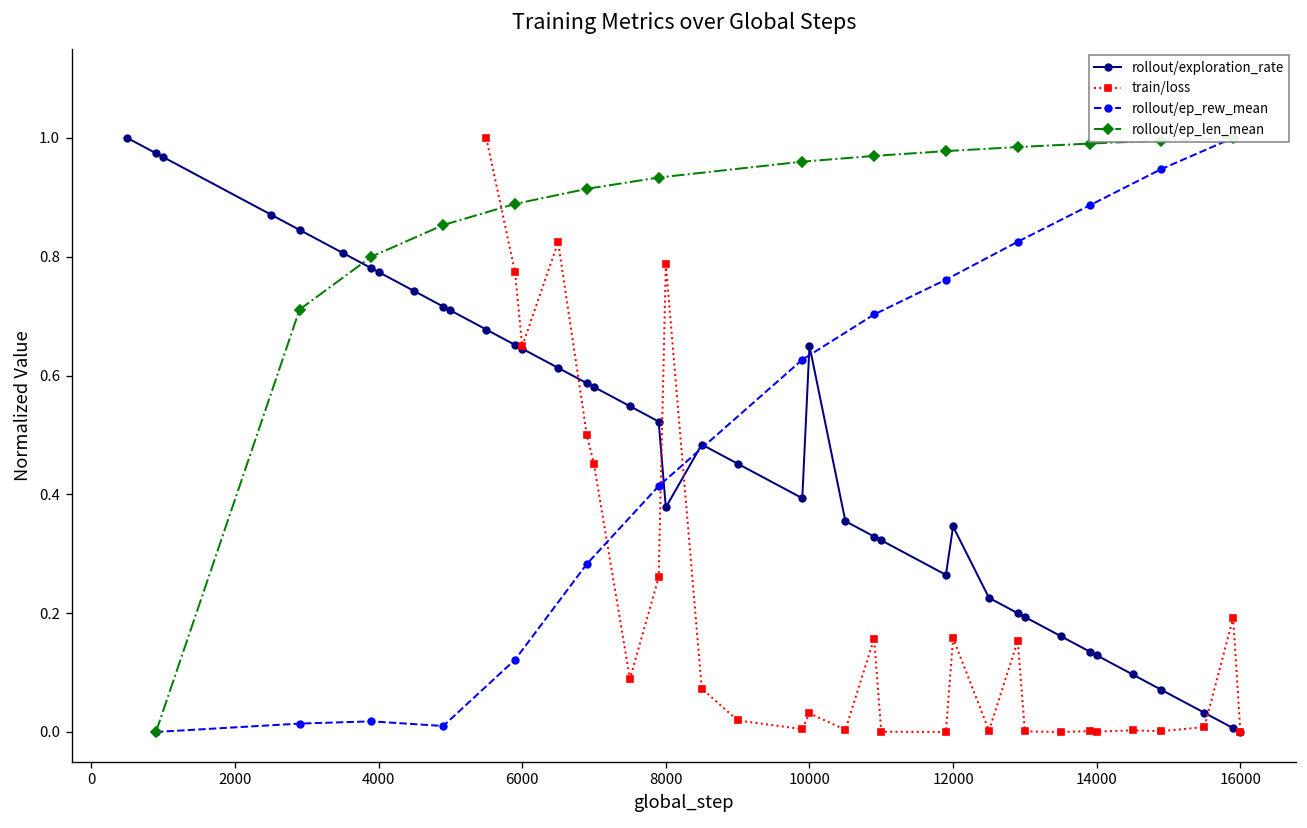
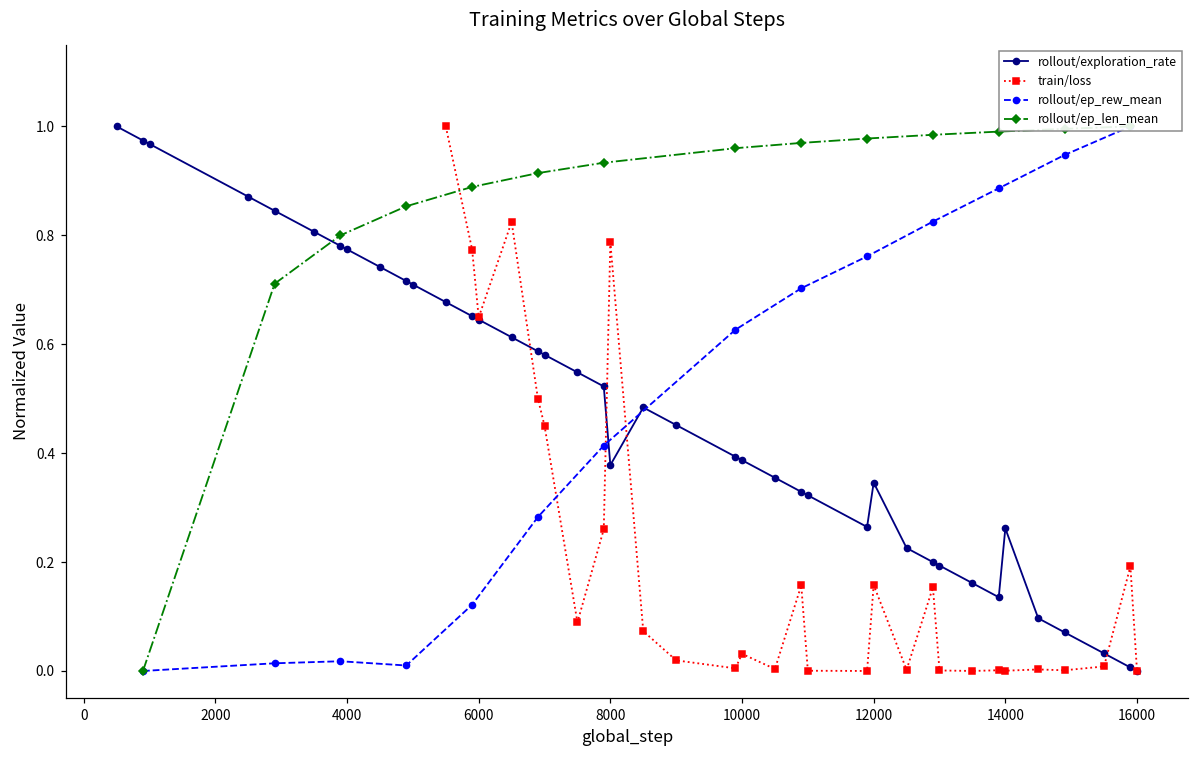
  {
    "rollout/exploration_rate": {
      "4000": 0.77,
      "8000": 0.38,
-     "10000": 0.65,
+     "10000": 0.39,
      "12000": 0.35,
-     "14000": 0.13
+     "14000": 0.26
    },
    "train/loss": {
      "8000": 0.79,
      "10000": 0.03,
      "12000": 0.16,
      "14000": 0.00
    }
  }
